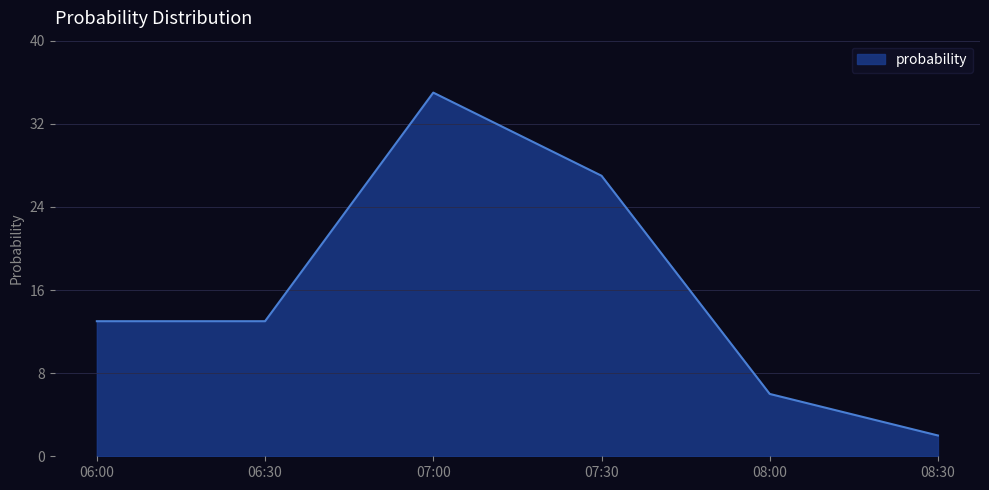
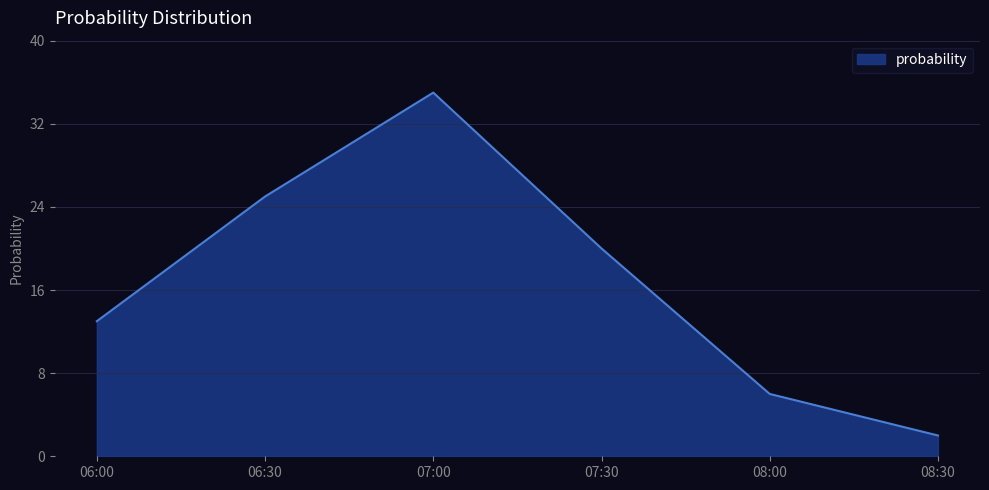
  {
    "06:00": 13,
-   "06:30": 13,
+   "06:30": 25,
    "07:00": 35,
-   "07:30": 27,
+   "07:30": 20,
    "08:00": 6,
    "08:30": 2
  }
